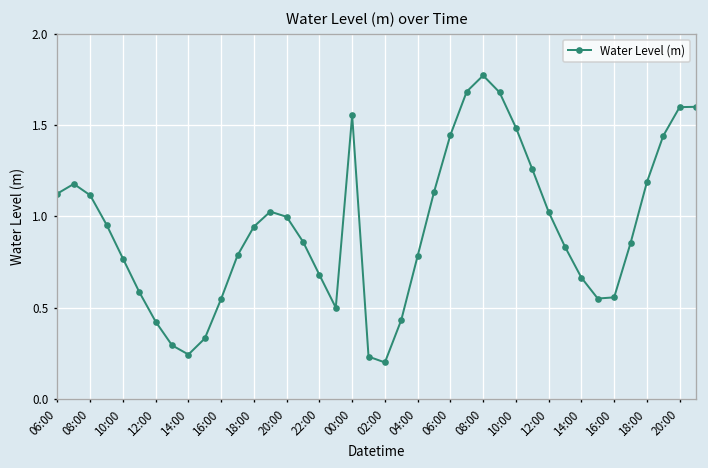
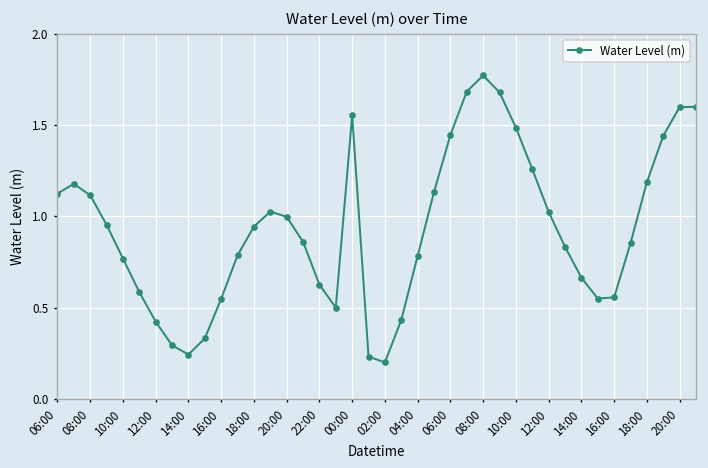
  {
-   "22:00": 0.68,
+   "22:00": 0.63,
    "00:00": 1.55,
    "02:00": 0.20,
    "04:00": 0.78
  }
